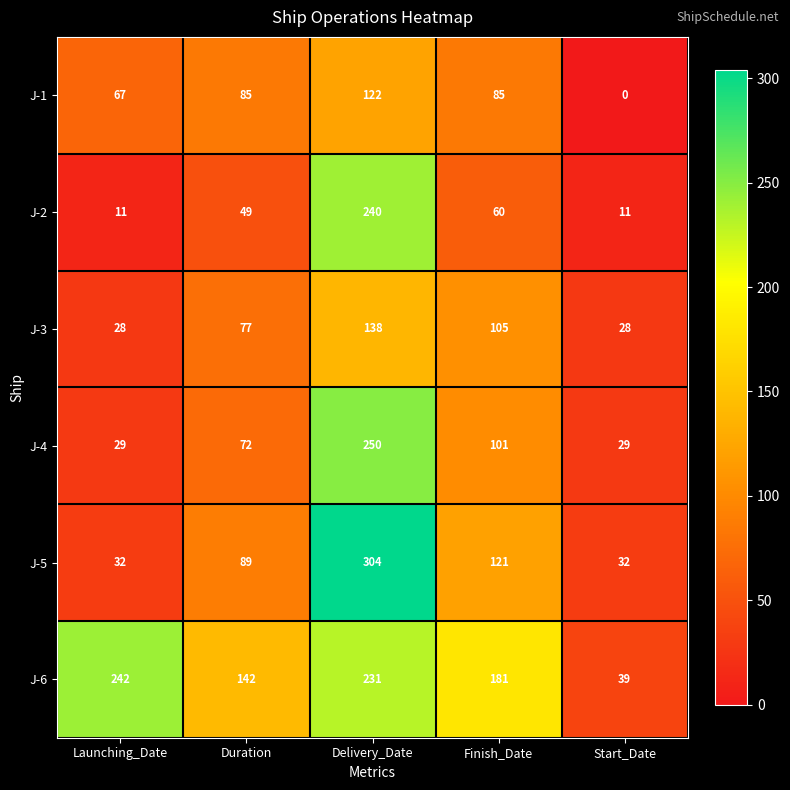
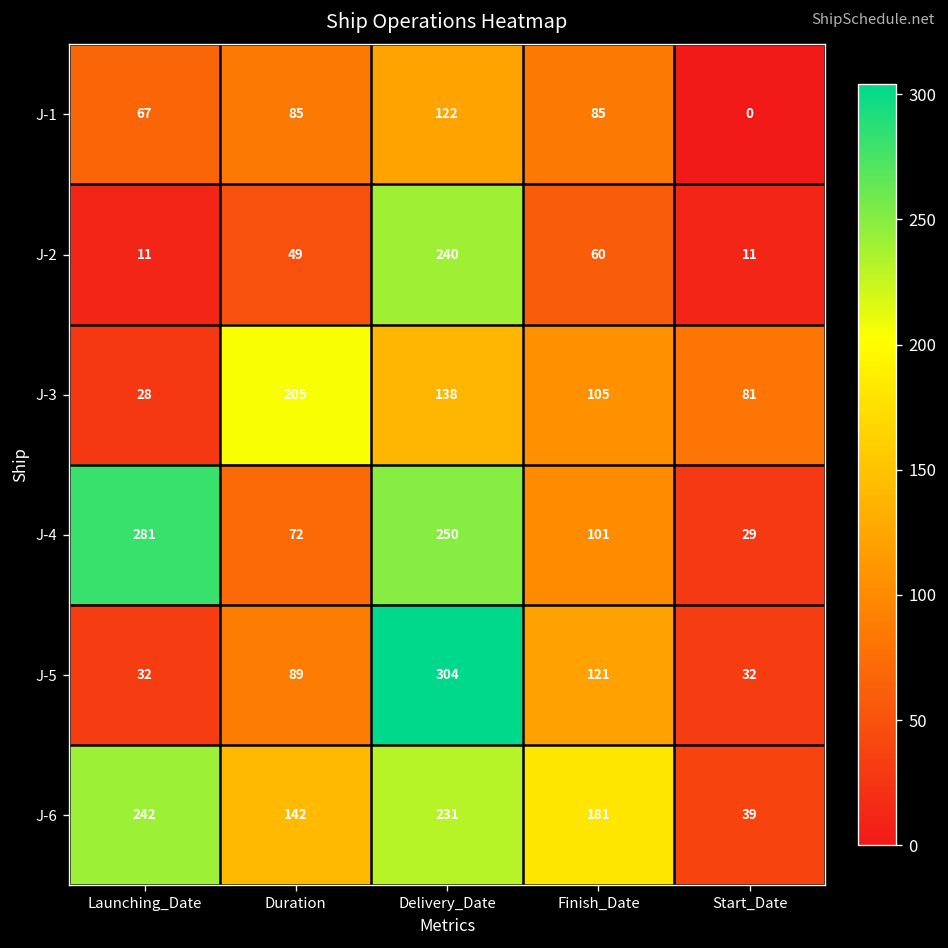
  {
    "J-1": {
      "Launching_Date": 67,
      "Duration": 85,
      "Delivery_Date": 122,
      "Finish_Date": 85,
      "Start_Date": 0
    },
    "J-2": {
      "Launching_Date": 11,
      "Duration": 49,
      "Delivery_Date": 240,
      "Finish_Date": 60,
      "Start_Date": 11
    },
    "J-3": {
      "Launching_Date": 28,
-     "Duration": 77,
+     "Duration": 205,
      "Delivery_Date": 138,
      "Finish_Date": 105,
-     "Start_Date": 28
+     "Start_Date": 81
    },
    "J-4": {
-     "Launching_Date": 29,
+     "Launching_Date": 281,
      "Duration": 72,
      "Delivery_Date": 250,
      "Finish_Date": 101,
      "Start_Date": 29
    },
    "J-5": {
      "Launching_Date": 32,
      "Duration": 89,
      "Delivery_Date": 304,
      "Finish_Date": 121,
      "Start_Date": 32
    },
    "J-6": {
      "Launching_Date": 242,
      "Duration": 142,
      "Delivery_Date": 231,
      "Finish_Date": 181,
      "Start_Date": 39
    }
  }
